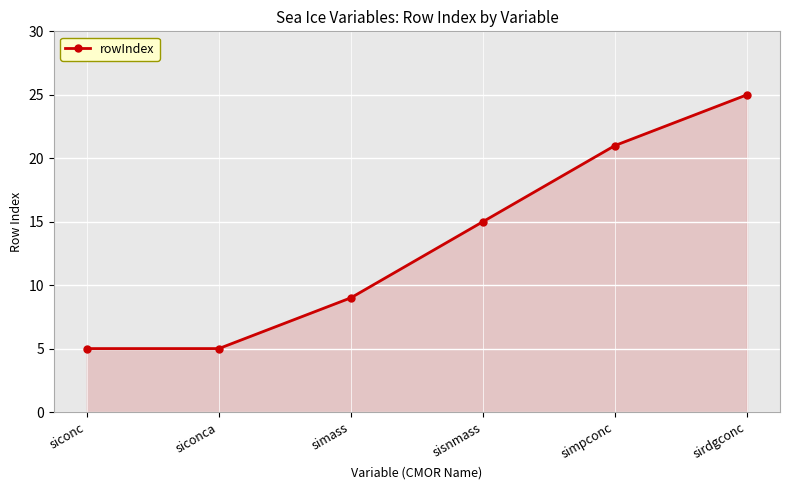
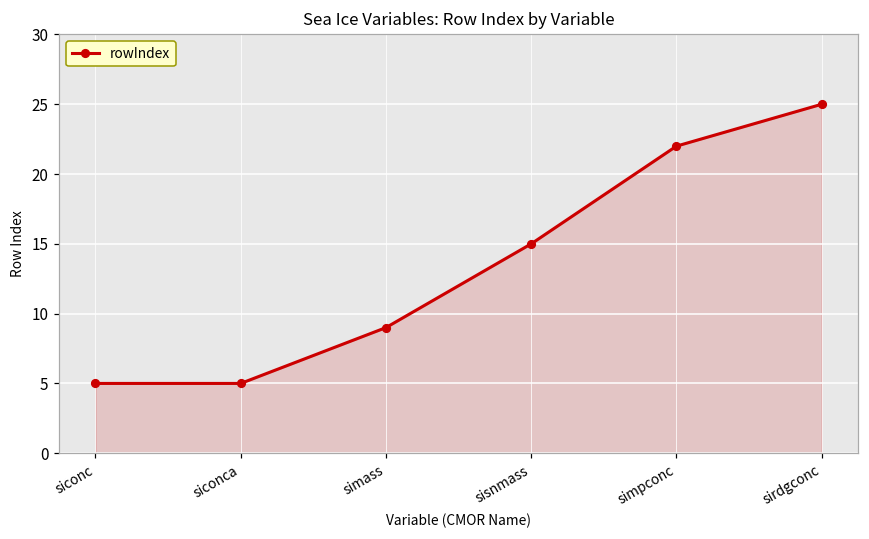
  {
    "siconc": 5,
    "siconca": 5,
    "simass": 9,
    "sisnmass": 15,
-   "simpconc": 21,
+   "simpconc": 22,
    "sirdgconc": 25
  }
